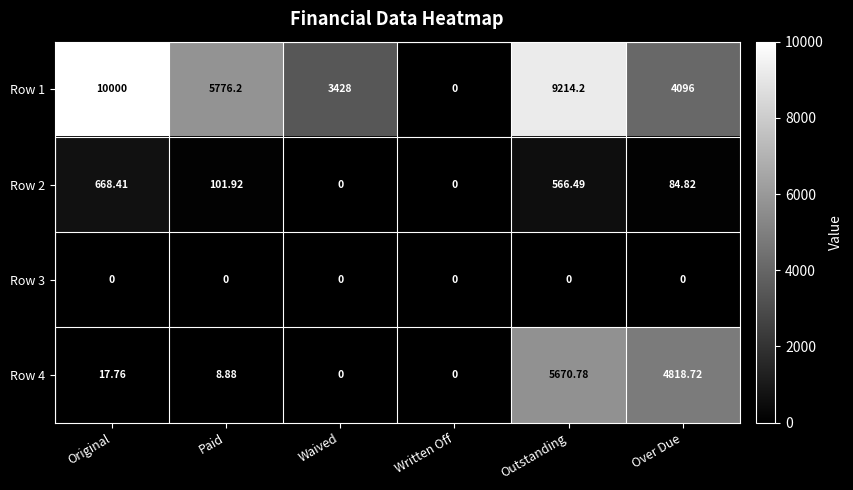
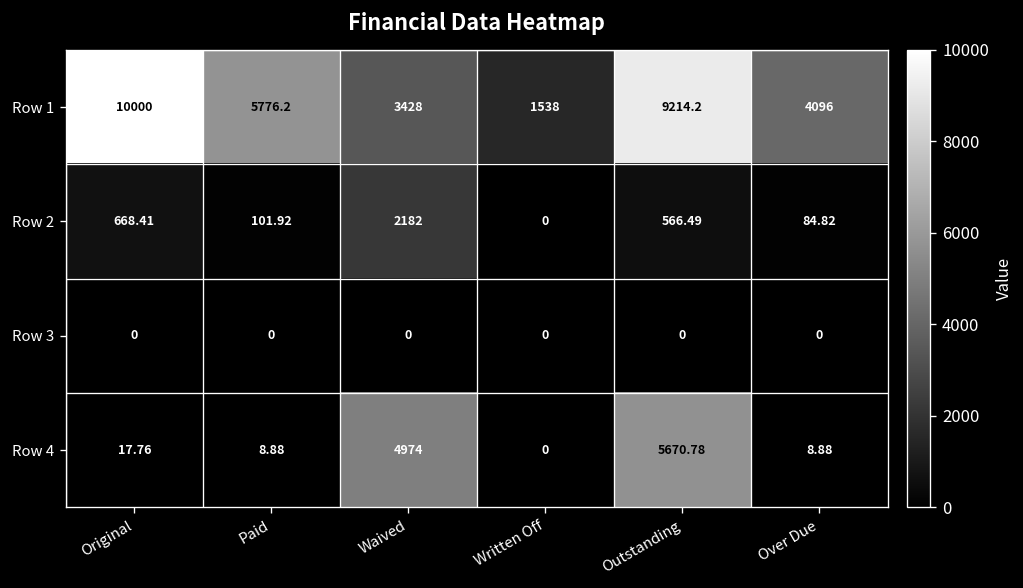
  {
    "Row 1": {
      "Original": 10000,
      "Paid": 5776.2,
      "Waived": 3428,
-     "Written Off": 0,
+     "Written Off": 1538,
      "Outstanding": 9214.2,
      "Over Due": 4096
    },
    "Row 2": {
      "Original": 668.41,
      "Paid": 101.92,
-     "Waived": 0,
+     "Waived": 2182,
      "Written Off": 0,
      "Outstanding": 566.49,
      "Over Due": 84.82
    },
    "Row 3": {
      "Original": 0,
      "Paid": 0,
      "Waived": 0,
      "Written Off": 0,
      "Outstanding": 0,
      "Over Due": 0
    },
    "Row 4": {
      "Original": 17.76,
      "Paid": 8.88,
-     "Waived": 0,
+     "Waived": 4974,
      "Written Off": 0,
      "Outstanding": 5670.78,
-     "Over Due": 4818.72
+     "Over Due": 8.88
    }
  }
